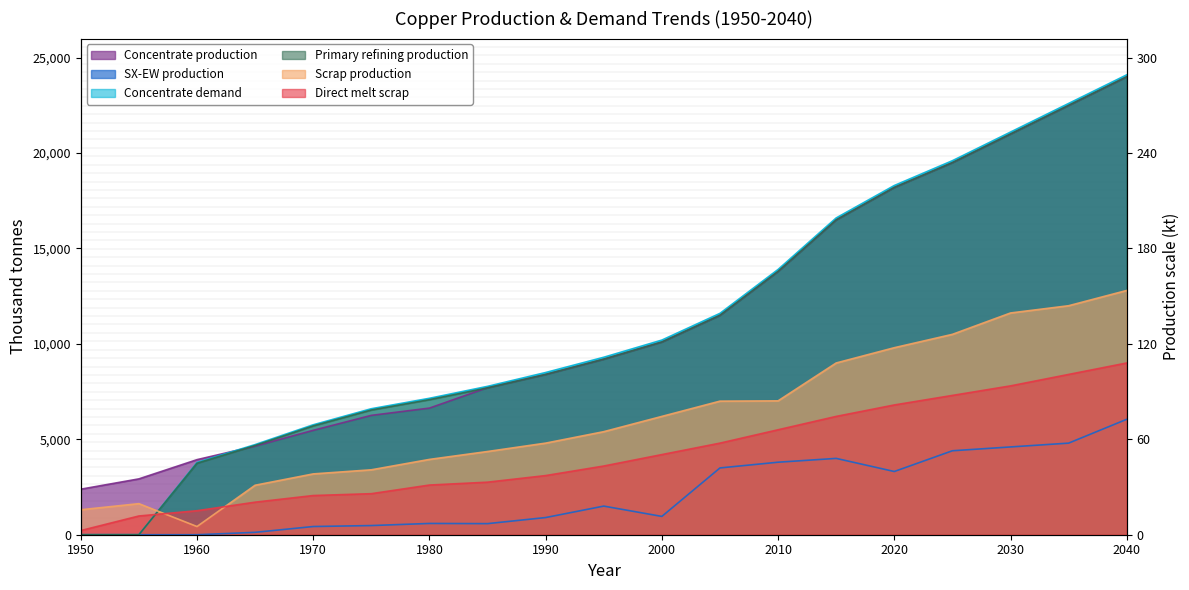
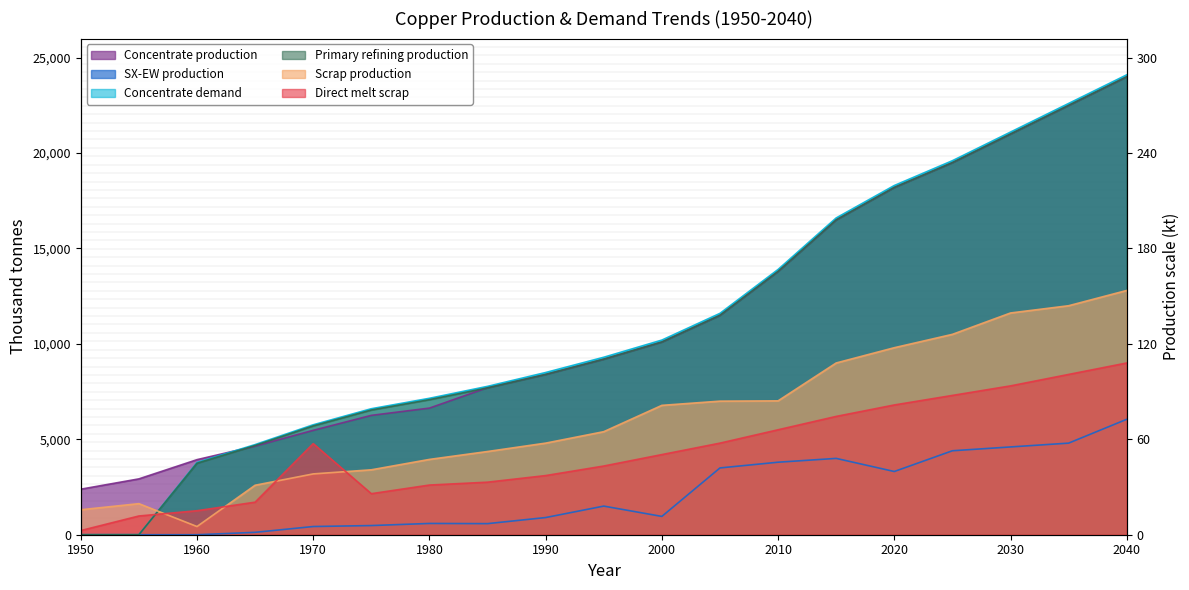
  {
    "Concentrate production": {
      "1950": "2,400",
      "1960": "3,900",
      "1970": "5,500",
      "1980": "6,600"
    },
    "SX-EW production": {
      "1960": "0",
      "1970": "400",
      "1980": "600",
      "1990": "900",
      "2000": "1,000",
      "2010": "3,800",
      "2020": "3,300",
      "2030": "4,600",
      "2040": "6,000"
    },
    "Scrap production": {
      "1950": "1,300",
      "1960": "400",
      "1970": "3,200",
      "1980": "3,900",
      "1990": "4,800",
-     "2000": "6,200",
+     "2000": "6,800",
      "2010": "7,000",
      "2020": "9,800",
      "2030": "11,600",
      "2040": "12,800"
    },
    "Direct melt scrap": {
      "1950": "200",
      "1960": "1,300",
-     "1970": "2,100",
+     "1970": "4,800",
      "1980": "2,600",
      "1990": "3,100",
      "2000": "4,200",
      "2010": "5,500",
      "2020": "6,800",
      "2030": "7,800",
      "2040": "9,000"
    }
  }
